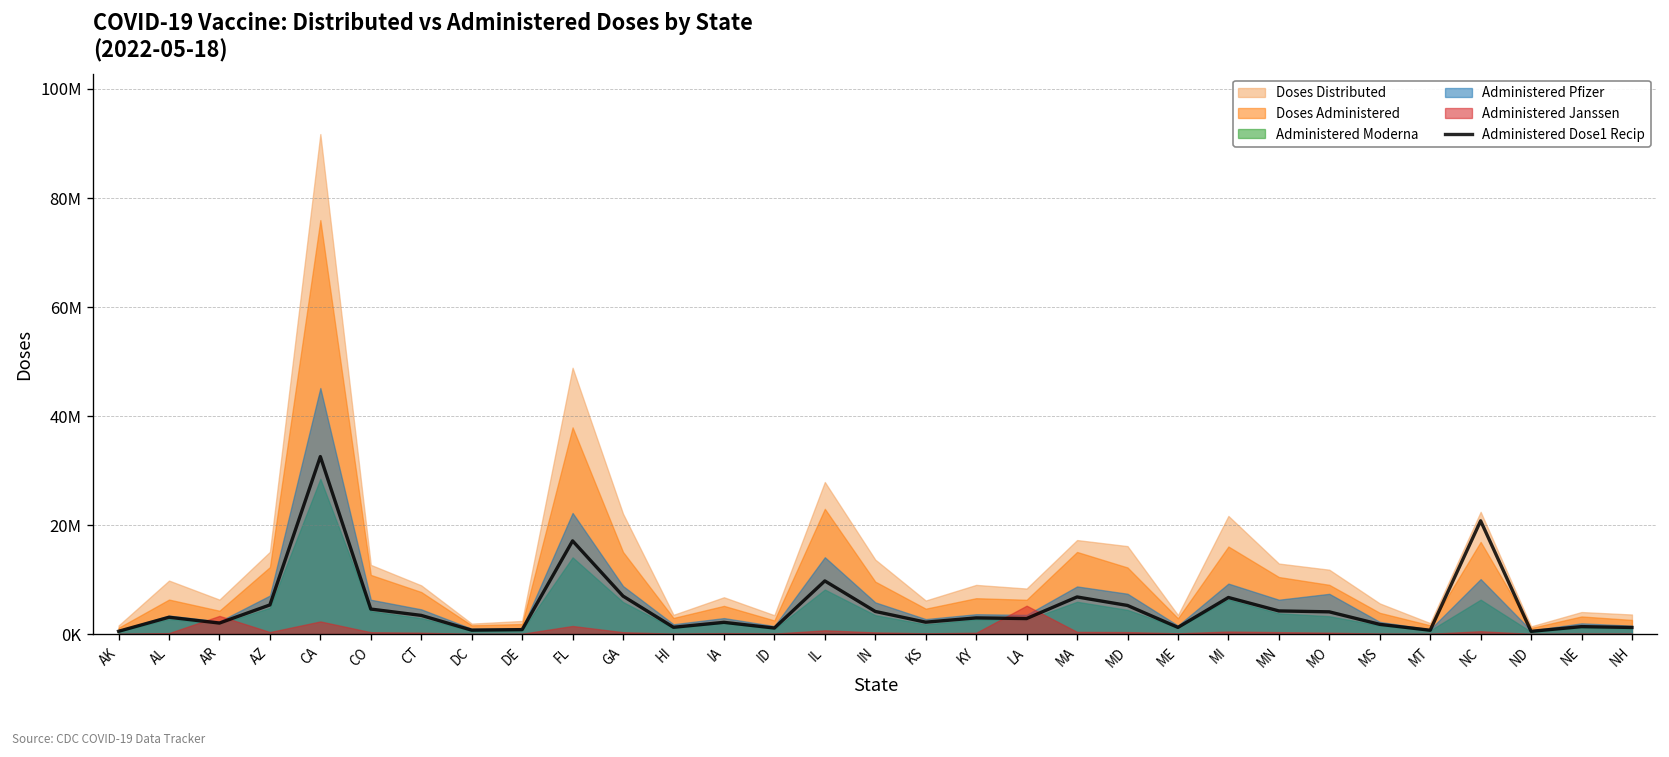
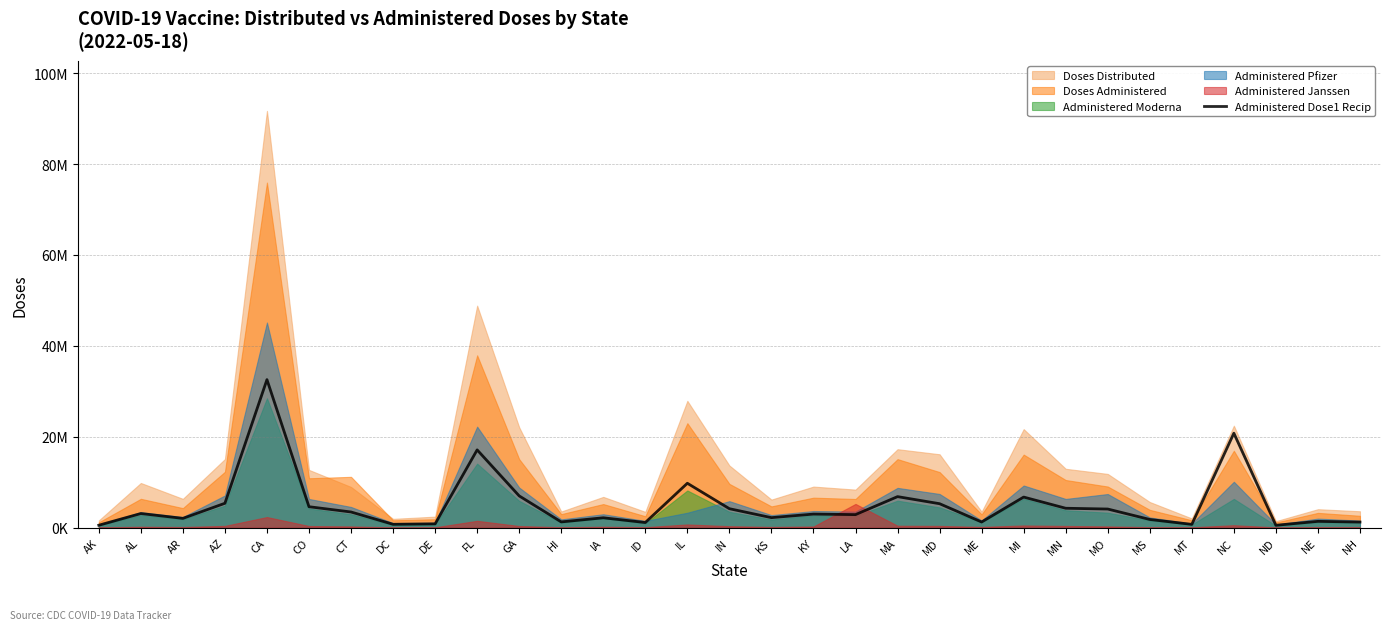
  {
    "Doses Distributed": {
      "AL": 10000000,
      "AR": 6000000,
      "AZ": 15000000,
      "CA": 92000000,
      "CO": 13000000,
      "CT": 9000000,
      "DE": 2000000,
      "FL": 49000000,
      "GA": 22000000,
      "HI": 4000000,
      "IA": 7000000,
      "ID": 3000000,
      "IL": 28000000,
      "IN": 14000000,
      "KS": 6000000,
      "KY": 9000000,
      "LA": 8000000,
      "MA": 17000000,
      "MD": 16000000,
      "ME": 3000000,
      "MI": 22000000,
      "MN": 13000000,
      "MO": 12000000,
      "MS": 6000000,
      "NC": 22000000,
      "NE": 4000000,
      "NH": 4000000
    },
    "Administered Dose1 Recip": {
      "CA": 33000000,
      "FL": 17000000,
      "GA": 7000000,
      "IL": 10000000,
      "IN": 4000000,
      "MA": 7000000,
      "MD": 5000000,
      "MO": 4000000,
      "NC": 21000000
    },
    "Doses Administered": {
      "AL": 6000000,
      "AR": 4000000,
      "AZ": 12000000,
      "CA": 76000000,
      "CO": 11000000,
-     "CT": 8000000,
+     "CT": 11000000,
      "DE": 2000000,
      "FL": 38000000,
      "GA": 15000000,
      "HI": 3000000,
      "IA": 5000000,
      "ID": 2000000,
      "IL": 23000000,
      "IN": 10000000,
      "KS": 5000000,
      "KY": 7000000,
      "LA": 6000000,
      "MA": 15000000,
      "MD": 12000000,
      "ME": 3000000,
      "MI": 16000000,
      "MN": 10000000,
      "MO": 9000000,
      "MS": 4000000,
      "NC": 17000000,
      "NE": 3000000,
      "NH": 3000000
    },
    "Administered Moderna": {
      "CA": 28000000,
      "FL": 14000000,
      "GA": 6000000,
      "IL": 8000000,
      "IN": 3000000,
      "MA": 6000000,
      "MD": 4000000,
      "MO": 3000000,
      "NC": 6000000
    },
    "Administered Pfizer": {
      "AZ": 7000000,
      "CA": 45000000,
      "CO": 6000000,
      "CT": 5000000,
      "FL": 22000000,
      "GA": 9000000,
      "IA": 3000000,
-     "IL": 14000000,
+     "IL": 3000000,
      "IN": 6000000,
      "KS": 3000000,
      "KY": 4000000,
      "LA": 4000000,
      "MA": 9000000,
      "MD": 7000000,
      "MI": 9000000,
      "MN": 6000000,
      "MO": 7000000,
      "NC": 10000000,
      "NE": 2000000
    },
    "Administered Janssen": {
-     "AR": 3000000,
+     "AR": 0,
      "CA": 2000000,
      "FL": 1000000,
      "IL": 1000000,
      "LA": 5000000
    }
  }
